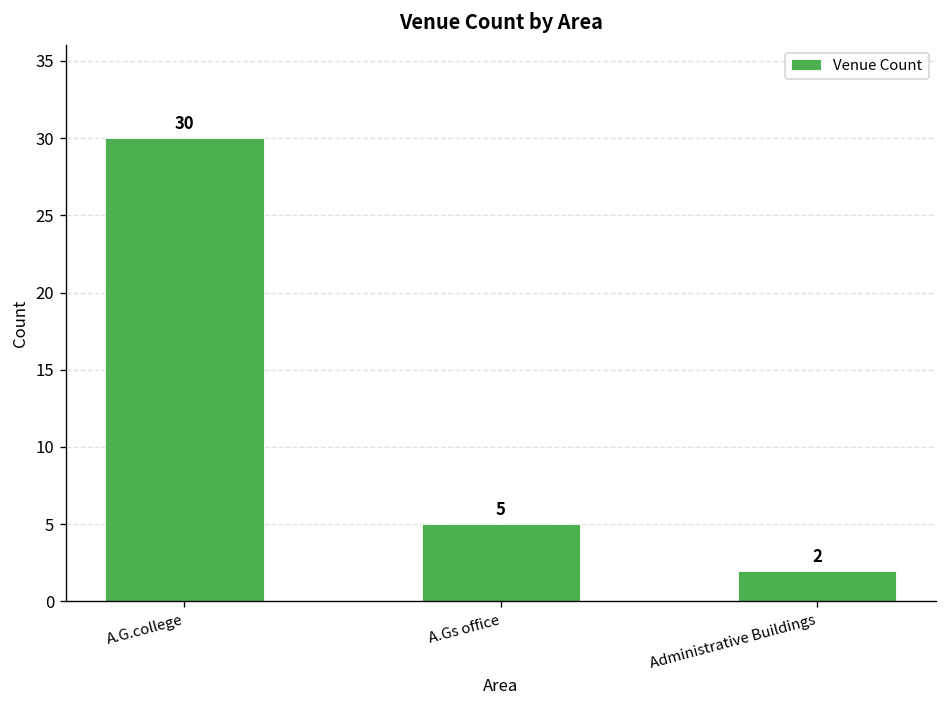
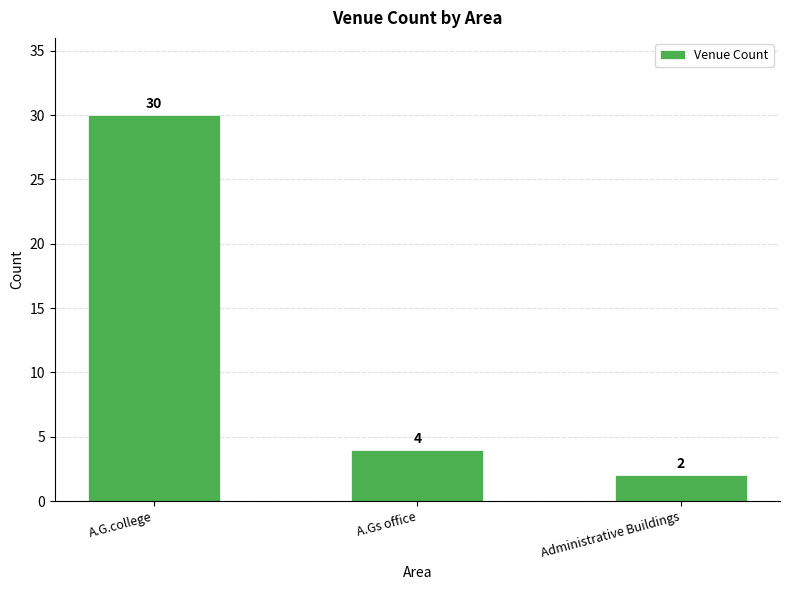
  {
    "A.G.college": 30,
-   "A.Gs office": 5,
+   "A.Gs office": 4,
    "Administrative Buildings": 2
  }
